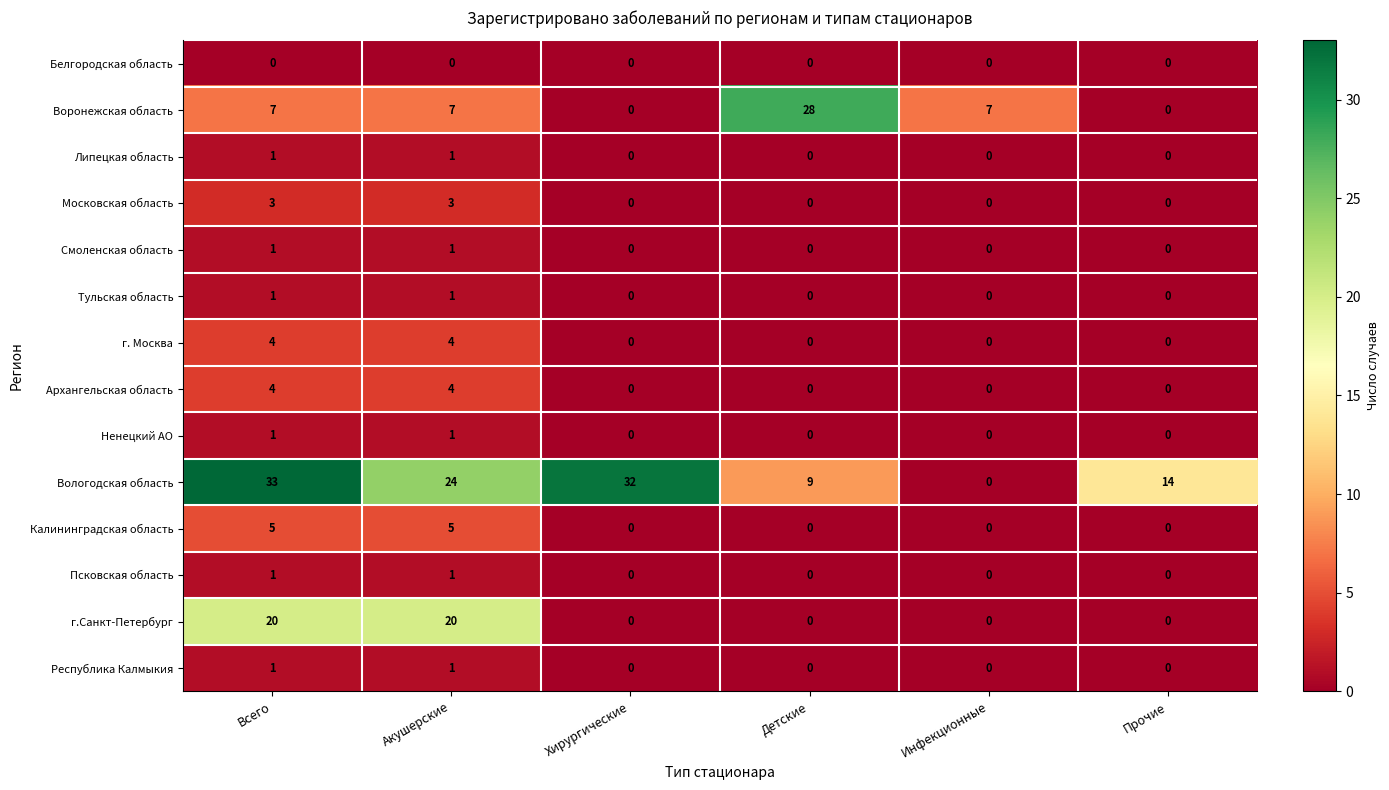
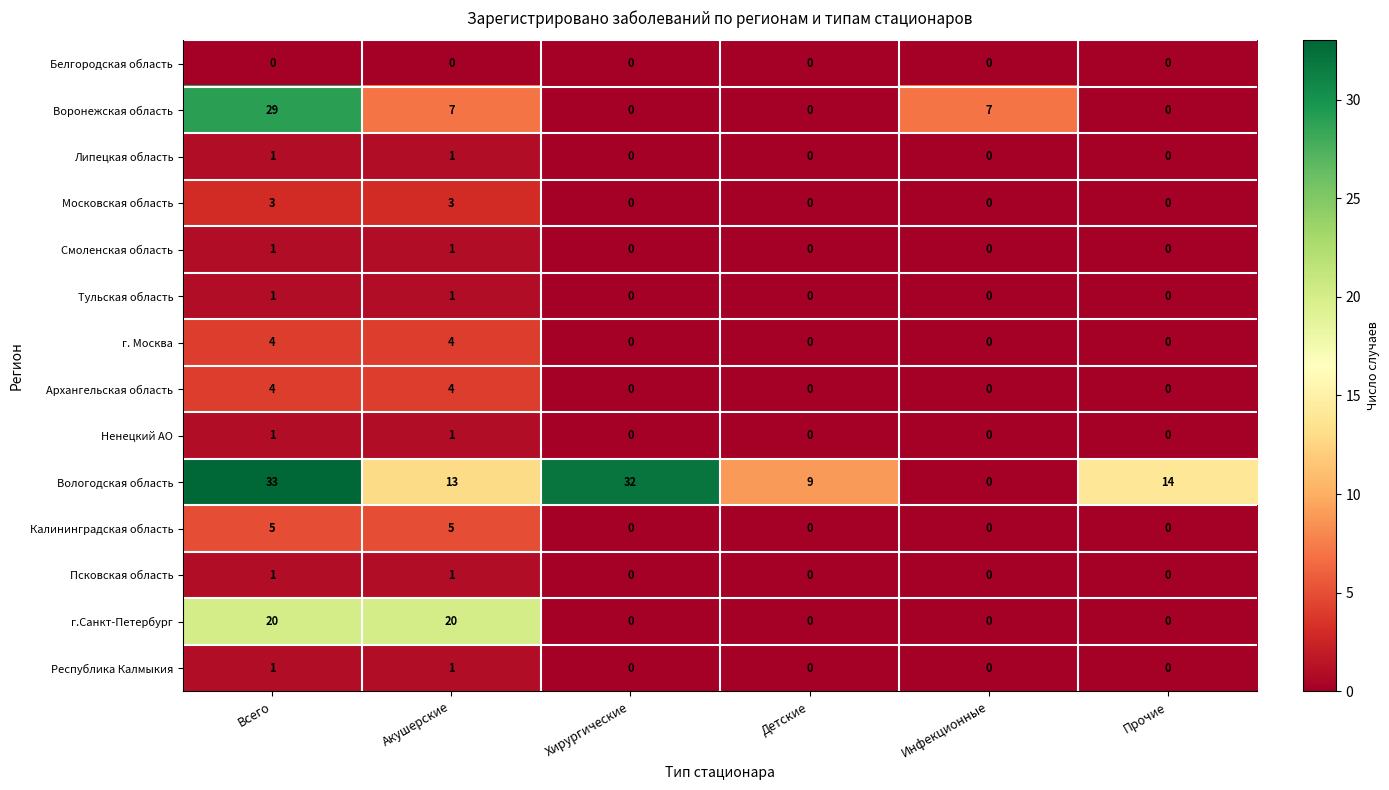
  {
    "Белгородская область": {
      "Всего": 0,
      "Акушерские": 0,
      "Хирургические": 0,
      "Детские": 0,
      "Инфекционные": 0,
      "Прочие": 0
    },
    "Воронежская область": {
-     "Всего": 7,
+     "Всего": 29,
      "Акушерские": 7,
      "Хирургические": 0,
-     "Детские": 28,
+     "Детские": 0,
      "Инфекционные": 7,
      "Прочие": 0
    },
    "Липецкая область": {
      "Всего": 1,
      "Акушерские": 1,
      "Хирургические": 0,
      "Детские": 0,
      "Инфекционные": 0,
      "Прочие": 0
    },
    "Московская область": {
      "Всего": 3,
      "Акушерские": 3,
      "Хирургические": 0,
      "Детские": 0,
      "Инфекционные": 0,
      "Прочие": 0
    },
    "Смоленская область": {
      "Всего": 1,
      "Акушерские": 1,
      "Хирургические": 0,
      "Детские": 0,
      "Инфекционные": 0,
      "Прочие": 0
    },
    "Тульская область": {
      "Всего": 1,
      "Акушерские": 1,
      "Хирургические": 0,
      "Детские": 0,
      "Инфекционные": 0,
      "Прочие": 0
    },
    "г. Москва": {
      "Всего": 4,
      "Акушерские": 4,
      "Хирургические": 0,
      "Детские": 0,
      "Инфекционные": 0,
      "Прочие": 0
    },
    "Архангельская область": {
      "Всего": 4,
      "Акушерские": 4,
      "Хирургические": 0,
      "Детские": 0,
      "Инфекционные": 0,
      "Прочие": 0
    },
    "Ненецкий АО": {
      "Всего": 1,
      "Акушерские": 1,
      "Хирургические": 0,
      "Детские": 0,
      "Инфекционные": 0,
      "Прочие": 0
    },
    "Вологодская область": {
      "Всего": 33,
-     "Акушерские": 24,
+     "Акушерские": 13,
      "Хирургические": 32,
      "Детские": 9,
      "Инфекционные": 0,
      "Прочие": 14
    },
    "Калининградская область": {
      "Всего": 5,
      "Акушерские": 5,
      "Хирургические": 0,
      "Детские": 0,
      "Инфекционные": 0,
      "Прочие": 0
    },
    "Псковская область": {
      "Всего": 1,
      "Акушерские": 1,
      "Хирургические": 0,
      "Детские": 0,
      "Инфекционные": 0,
      "Прочие": 0
    },
    "г.Санкт-Петербург": {
      "Всего": 20,
      "Акушерские": 20,
      "Хирургические": 0,
      "Детские": 0,
      "Инфекционные": 0,
      "Прочие": 0
    },
    "Республика Калмыкия": {
      "Всего": 1,
      "Акушерские": 1,
      "Хирургические": 0,
      "Детские": 0,
      "Инфекционные": 0,
      "Прочие": 0
    }
  }
